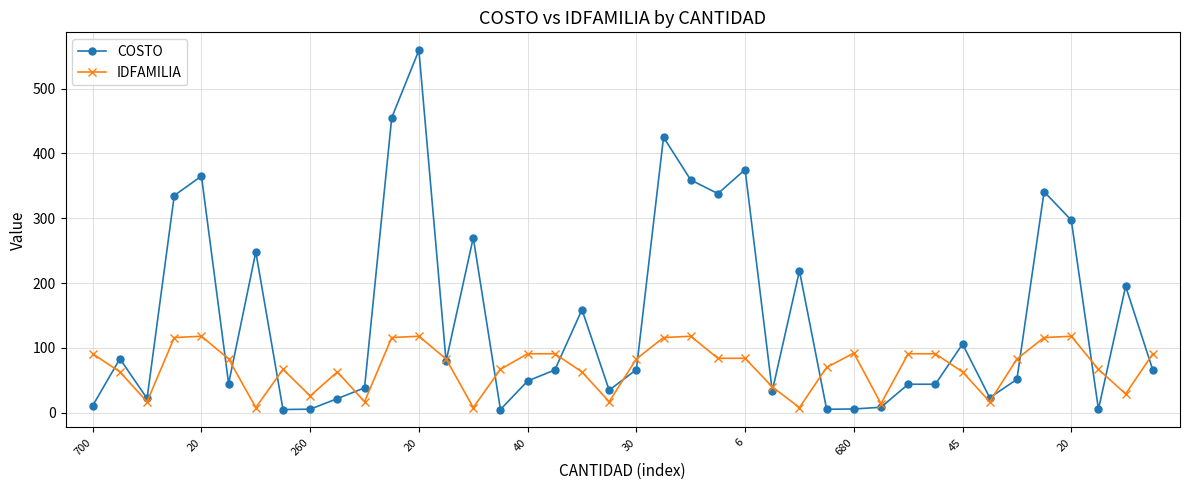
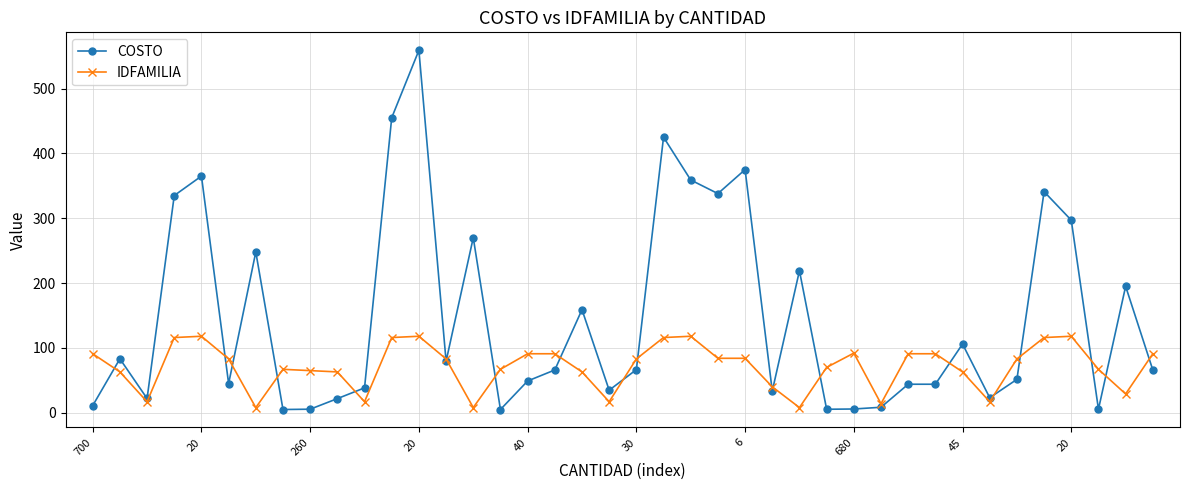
  {
    "COSTO": {
      "700": 10,
      "260": 10,
      "40": 50,
      "680": 10,
      "45": 110
    },
    "IDFAMILIA": {
      "700": 90,
-     "260": 30,
+     "260": 70,
      "40": 90,
      "680": 90,
      "45": 60
    }
  }
